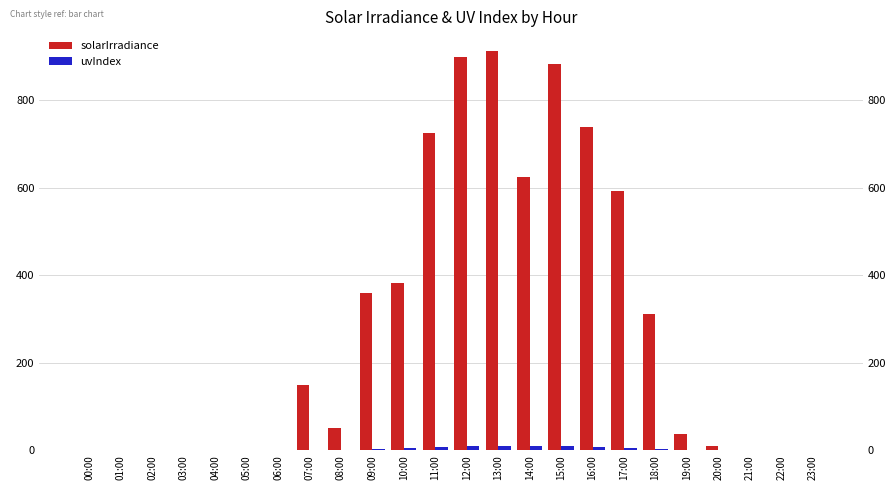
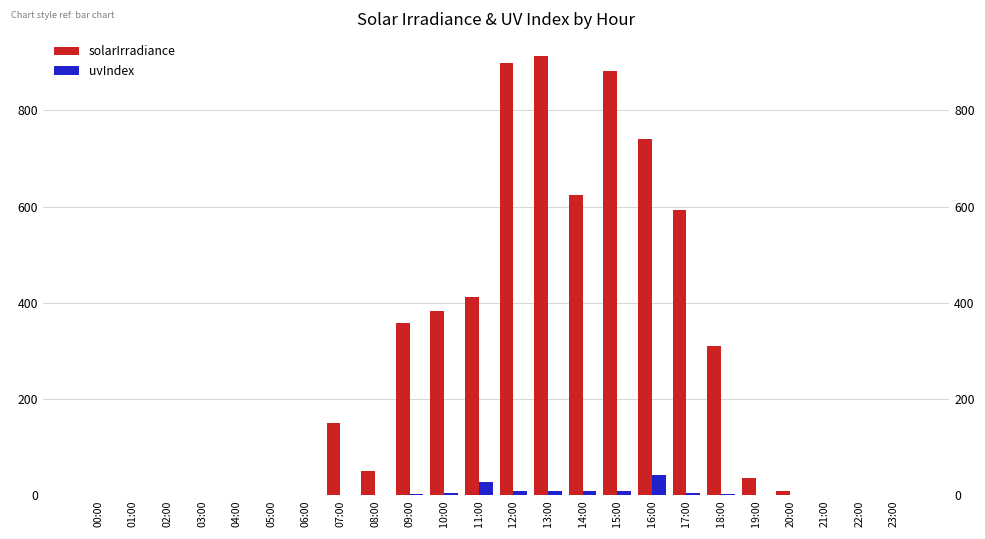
  {
    "solarIrradiance": {
      "00:00": 0,
      "01:00": 0,
      "02:00": 0,
      "03:00": 0,
      "04:00": 0,
      "05:00": 0,
      "06:00": 0,
      "07:00": 150,
      "08:00": 50,
      "09:00": 360,
      "10:00": 380,
-     "11:00": 730,
+     "11:00": 410,
      "12:00": 900,
      "13:00": 910,
      "14:00": 620,
      "15:00": 880,
      "16:00": 740,
      "17:00": 590,
      "18:00": 310,
      "19:00": 40,
      "20:00": 10,
      "21:00": 0,
      "22:00": 0,
      "23:00": 0
    },
    "uvIndex": {
      "00:00": 0,
      "01:00": 0,
      "02:00": 0,
      "03:00": 0,
      "04:00": 0,
      "05:00": 0,
      "06:00": 0,
      "07:00": 0,
      "10:00": 10,
-     "11:00": 10,
+     "11:00": 30,
      "12:00": 10,
      "13:00": 10,
      "14:00": 10,
      "15:00": 10,
-     "16:00": 10,
+     "16:00": 40,
      "17:00": 10,
      "19:00": 0,
      "20:00": 0,
      "21:00": 0,
      "22:00": 0,
      "23:00": 0
    }
  }
